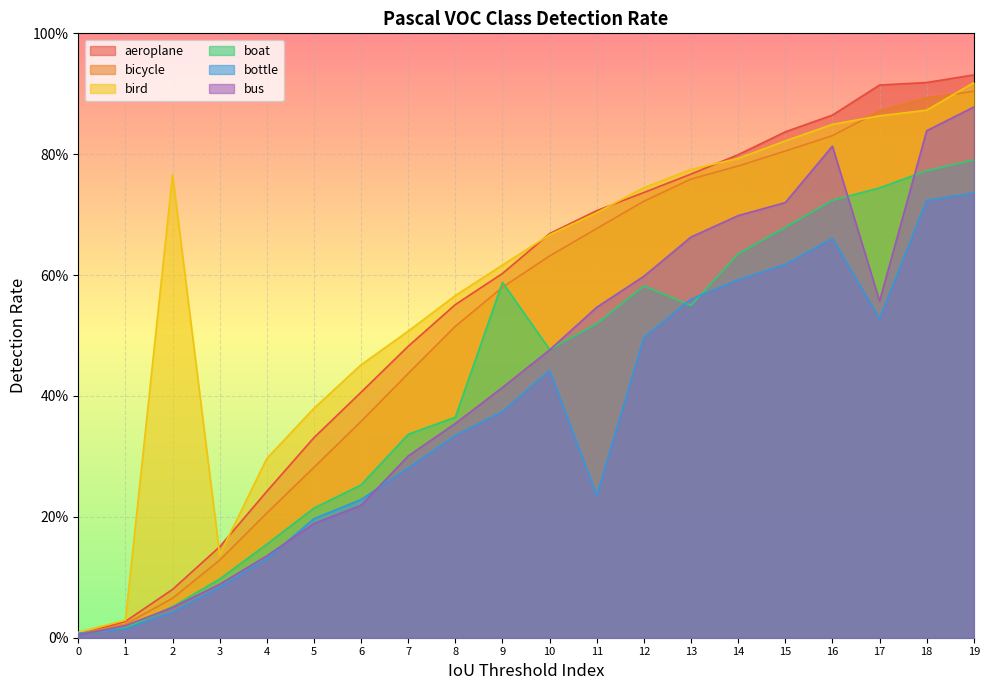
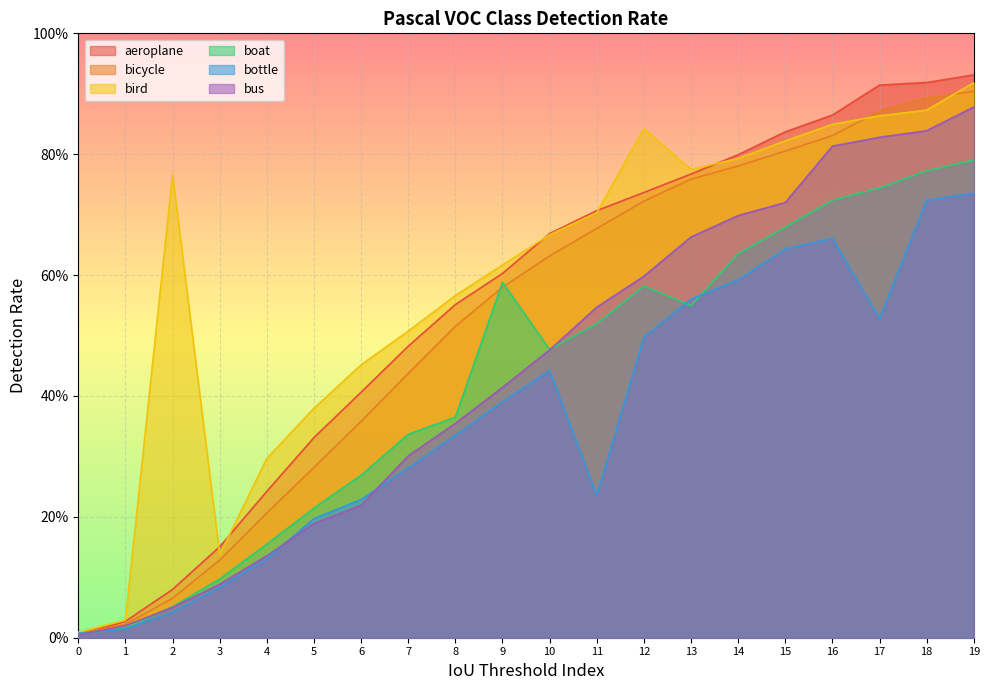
  {
    "bird": {
      "2": "77%",
      "3": "14%",
      "4": "30%",
      "5": "38%",
      "6": "45%",
      "7": "51%",
      "8": "57%",
      "9": "62%",
-     "12": "74%",
+     "12": "84%",
      "13": "77%",
      "14": "79%",
      "15": "82%",
      "16": "85%",
      "17": "86%",
      "18": "87%",
      "19": "92%"
    },
    "boat": {
      "3": "10%",
      "4": "15%",
      "5": "21%",
-     "6": "25%",
+     "6": "27%",
      "7": "34%",
      "8": "36%",
      "9": "59%",
      "11": "52%",
      "12": "58%",
      "13": "55%",
      "14": "64%",
      "15": "68%",
      "16": "72%",
      "17": "74%",
      "18": "77%",
      "19": "79%"
    },
    "bottle": {
      "2": "4%",
      "3": "8%",
      "4": "13%",
      "5": "20%",
      "6": "23%",
      "7": "28%",
      "8": "33%",
-     "9": "37%",
+     "9": "39%",
      "10": "44%",
      "11": "24%",
      "12": "50%",
      "13": "56%",
      "14": "59%",
-     "15": "62%",
+     "15": "64%",
      "16": "66%",
      "17": "53%",
      "18": "72%",
      "19": "74%"
    },
    "bus": {
      "3": "9%",
      "4": "14%",
      "5": "19%",
      "6": "22%",
      "7": "30%",
      "8": "35%",
      "9": "41%",
      "11": "55%",
      "12": "60%",
      "13": "66%",
      "14": "70%",
      "15": "72%",
      "16": "81%",
-     "17": "56%",
+     "17": "83%",
      "18": "84%",
      "19": "88%"
    }
  }
